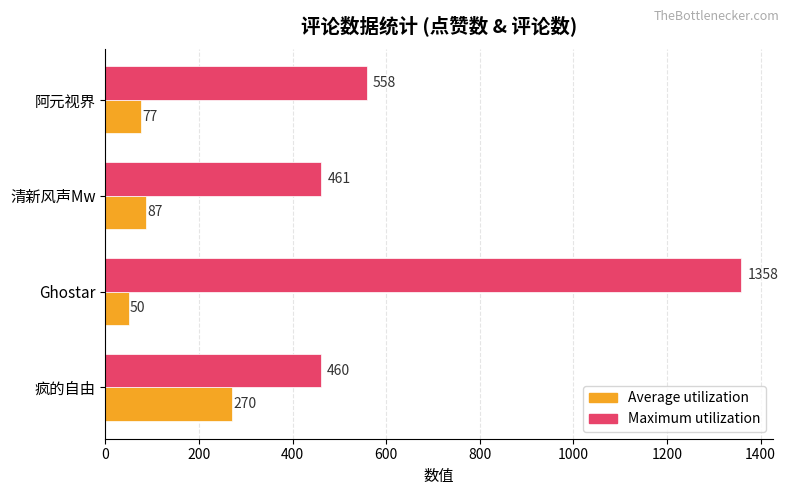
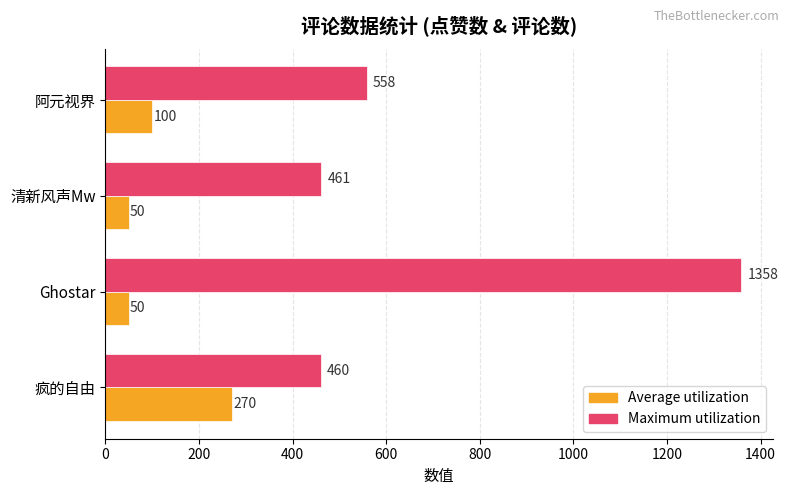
  {
    "Average utilization": {
-     "阿元视界": 77,
-     "清新风声Mw": 87,
+     "阿元视界": 100,
+     "清新风声Mw": 50,
      "Ghostar": 50,
      "疯的自由": 270
    },
    "Maximum utilization": {
      "阿元视界": 558,
      "清新风声Mw": 461,
      "Ghostar": 1358,
      "疯的自由": 460
    }
  }
